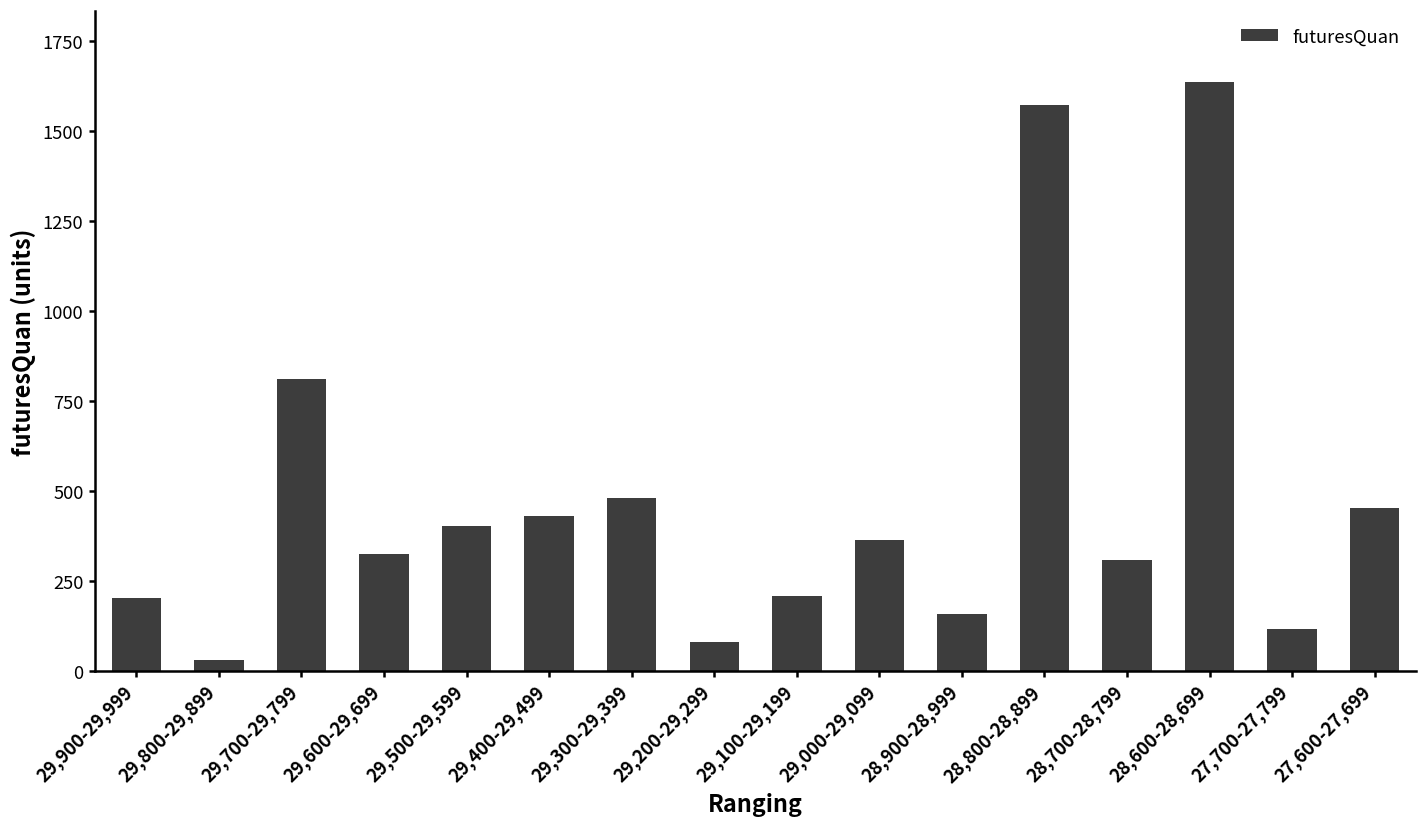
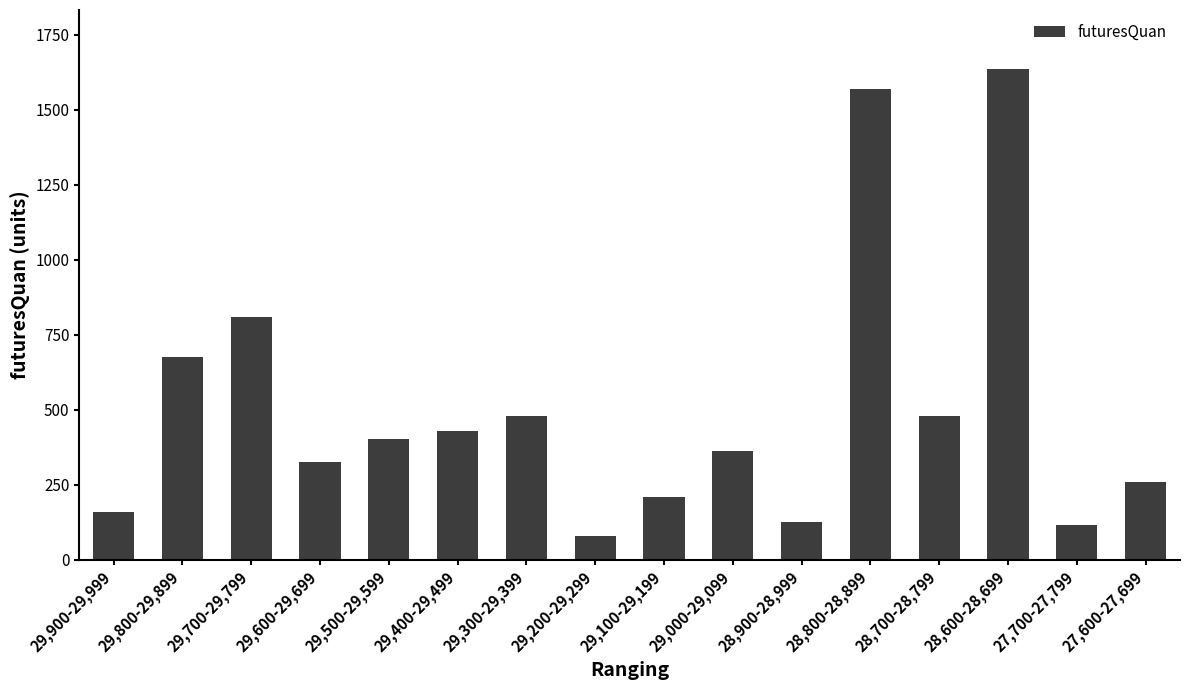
  {
-   "29,900-29,999": 200,
-   "29,800-29,899": 30,
+   "29,900-29,999": 160,
+   "29,800-29,899": 670,
    "29,700-29,799": 810,
    "29,600-29,699": 330,
    "29,500-29,599": 400,
    "29,400-29,499": 430,
    "29,300-29,399": 480,
    "29,200-29,299": 80,
    "29,100-29,199": 210,
    "29,000-29,099": 360,
-   "28,900-28,999": 160,
+   "28,900-28,999": 120,
    "28,800-28,899": 1570,
-   "28,700-28,799": 310,
+   "28,700-28,799": 480,
    "28,600-28,699": 1640,
    "27,700-27,799": 120,
-   "27,600-27,699": 450
+   "27,600-27,699": 260
  }
